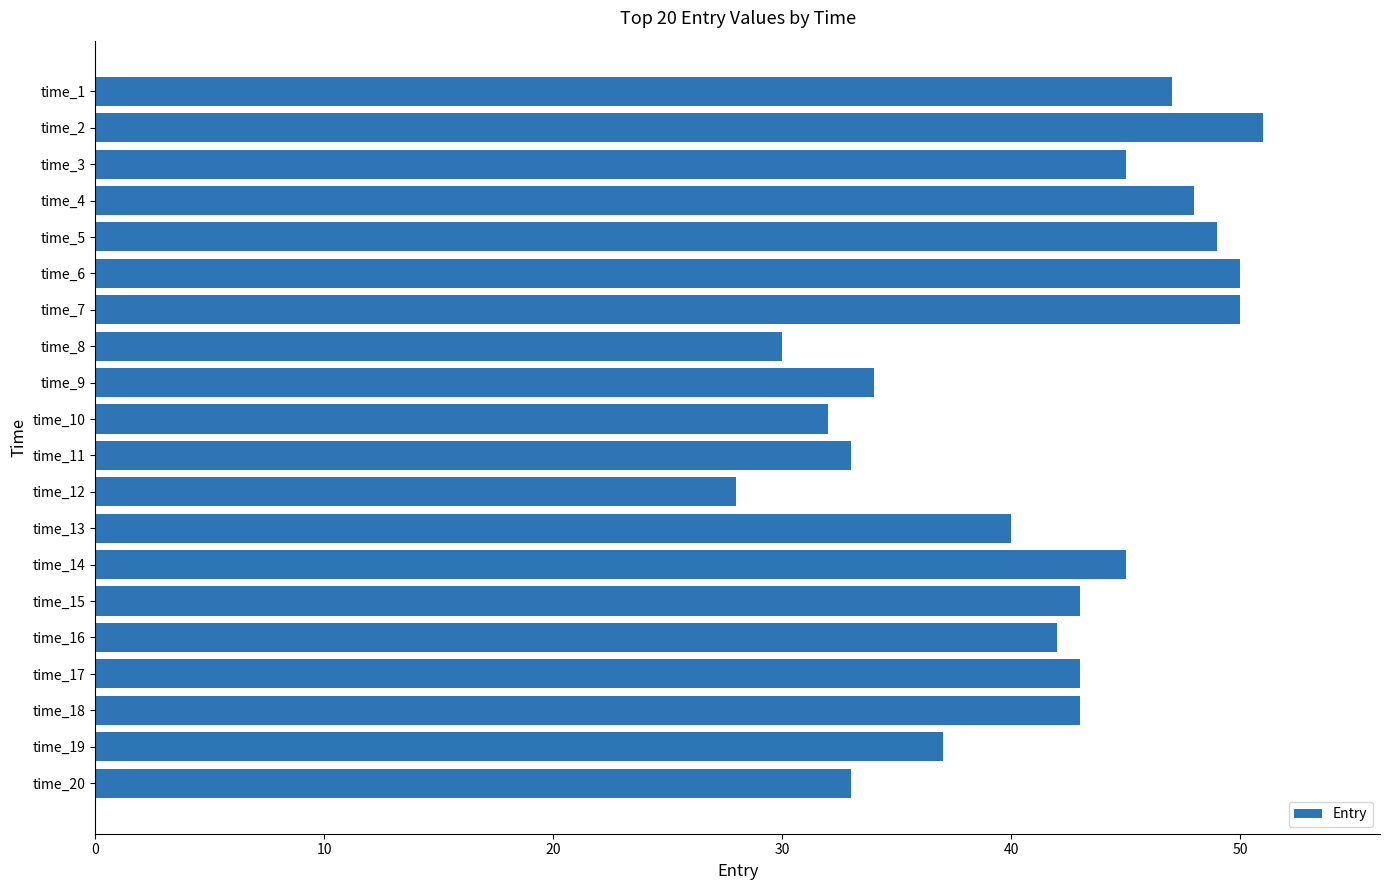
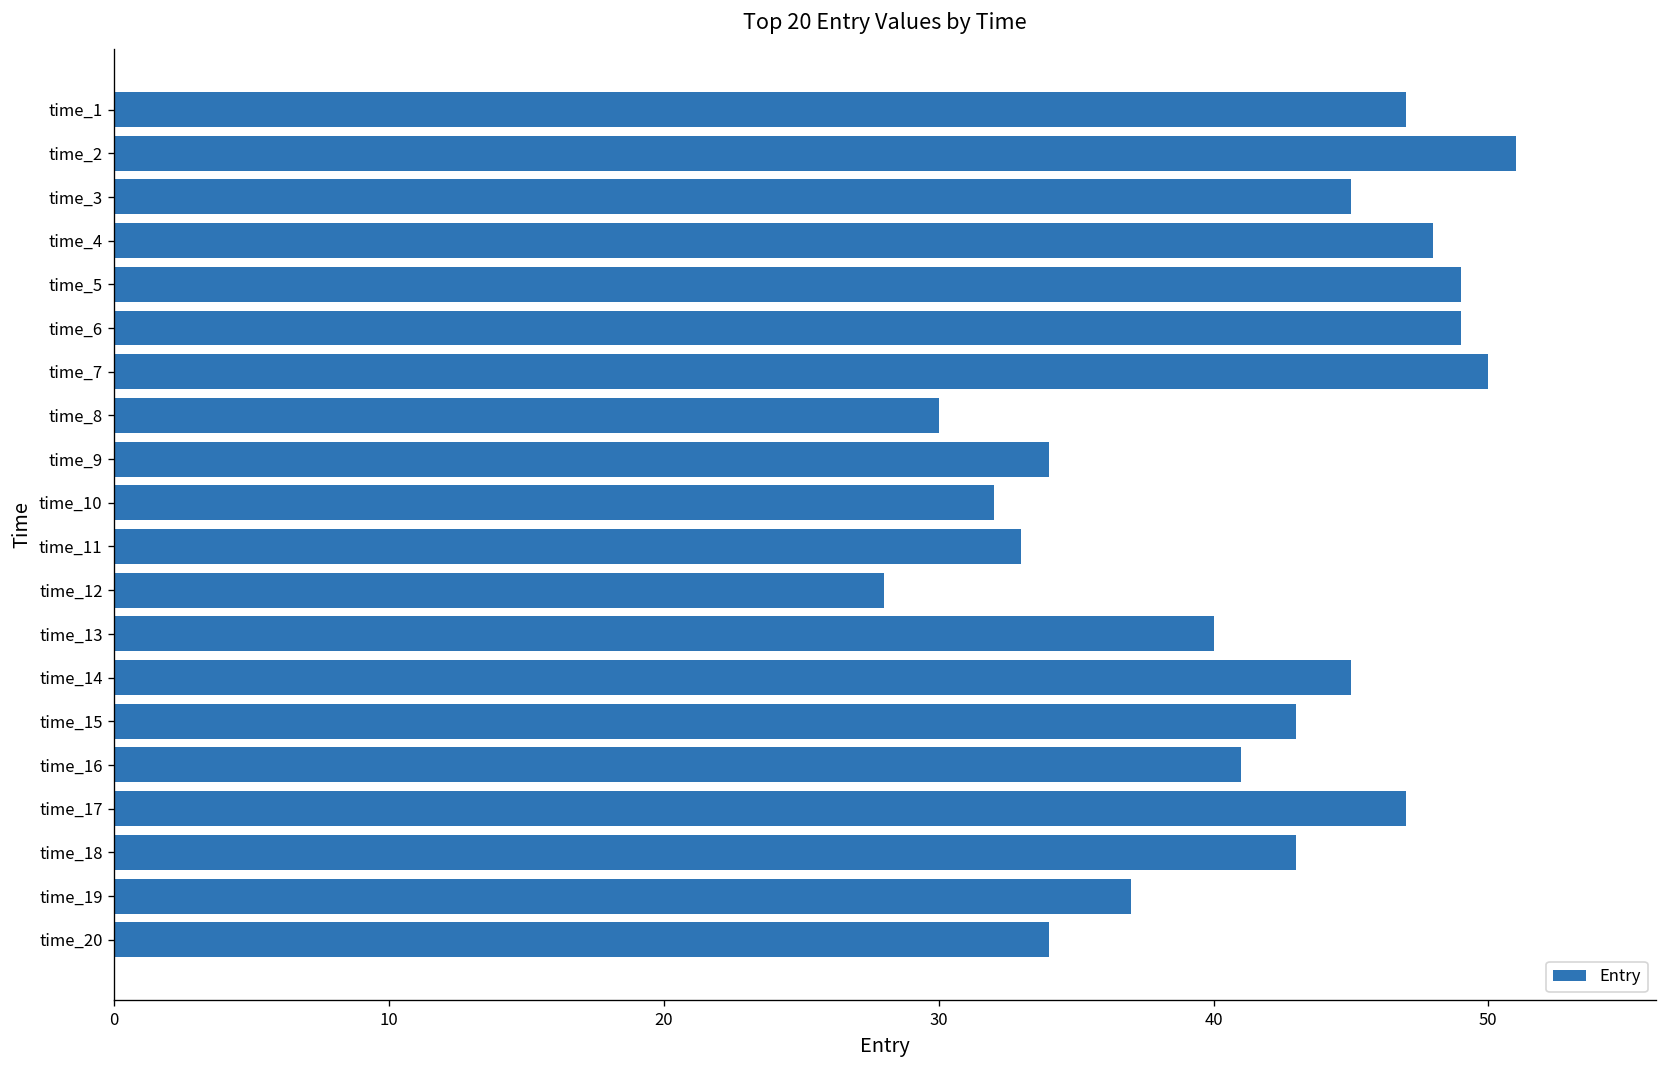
  {
    "time_1": 47,
    "time_2": 51,
    "time_3": 45,
    "time_4": 48,
    "time_5": 49,
-   "time_6": 50,
+   "time_6": 49,
    "time_7": 50,
    "time_8": 30,
    "time_9": 34,
    "time_10": 32,
    "time_11": 33,
    "time_12": 28,
    "time_13": 40,
    "time_14": 45,
    "time_15": 43,
-   "time_16": 42,
-   "time_17": 43,
+   "time_16": 41,
+   "time_17": 47,
    "time_18": 43,
    "time_19": 37,
-   "time_20": 33
+   "time_20": 34
  }
